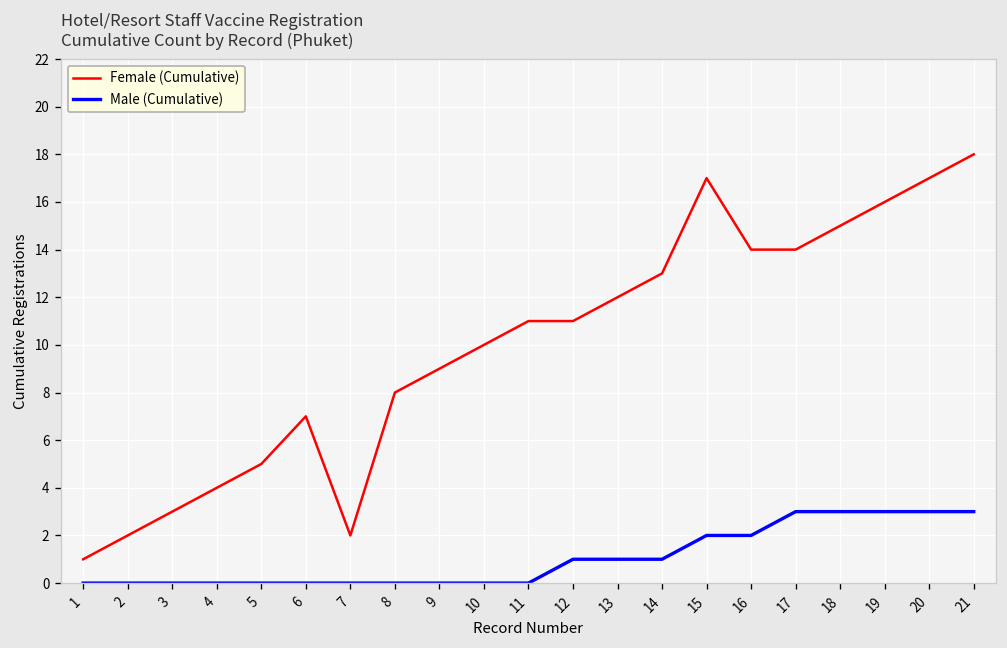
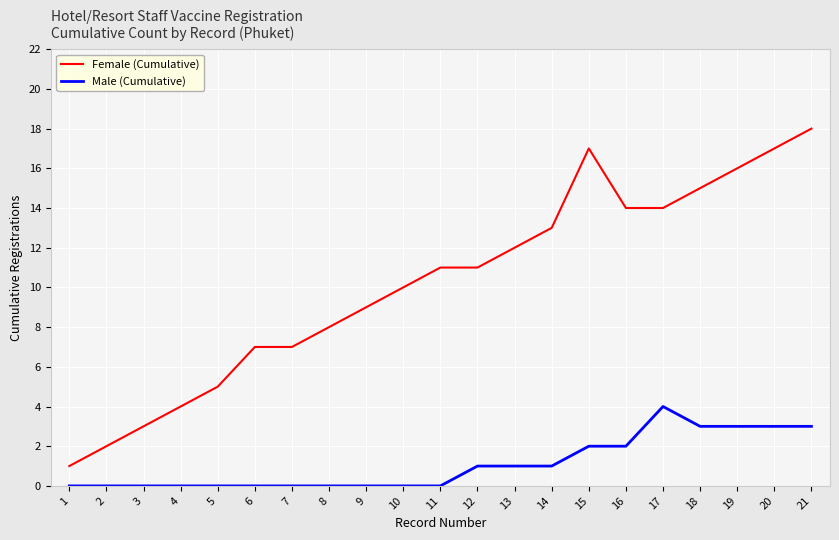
  {
    "Female (Cumulative)": {
      "1": 1,
      "2": 2,
      "3": 3,
      "4": 4,
      "5": 5,
      "6": 7,
-     "7": 2,
+     "7": 7,
      "8": 8,
      "9": 9,
      "10": 10,
      "11": 11,
      "12": 11,
      "13": 12,
      "14": 13,
      "15": 17,
      "16": 14,
      "17": 14,
      "18": 15,
      "19": 16,
      "20": 17,
      "21": 18
    },
    "Male (Cumulative)": {
      "1": 0,
      "2": 0,
      "3": 0,
      "4": 0,
      "5": 0,
      "6": 0,
      "7": 0,
      "8": 0,
      "9": 0,
      "10": 0,
      "11": 0,
      "12": 1,
      "13": 1,
      "14": 1,
      "15": 2,
      "16": 2,
-     "17": 3,
+     "17": 4,
      "18": 3,
      "19": 3,
      "20": 3,
      "21": 3
    }
  }
